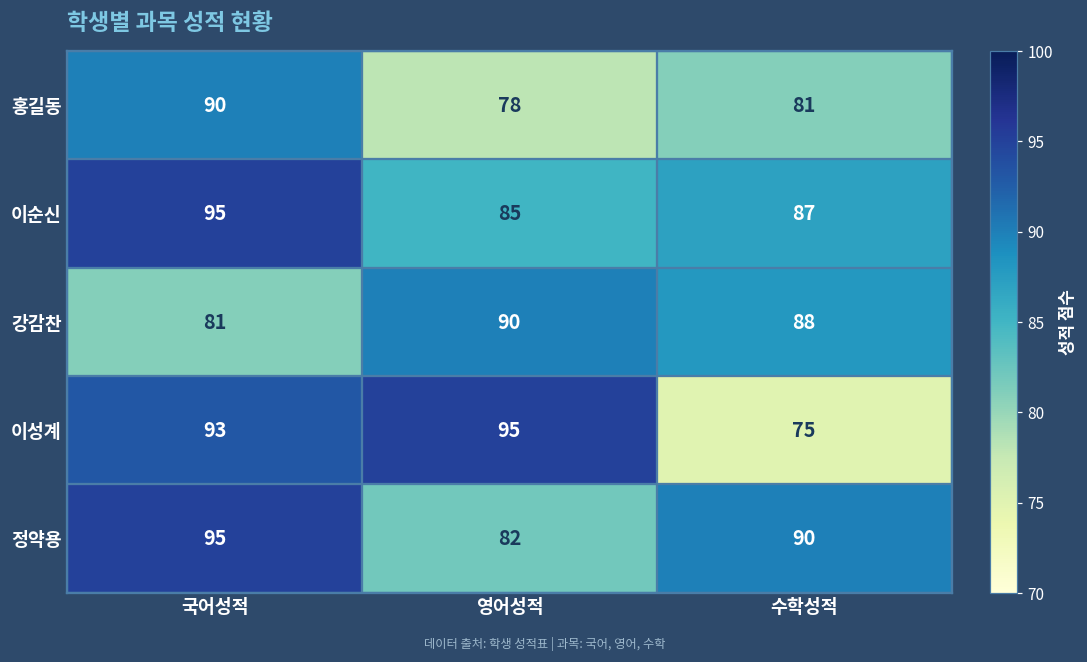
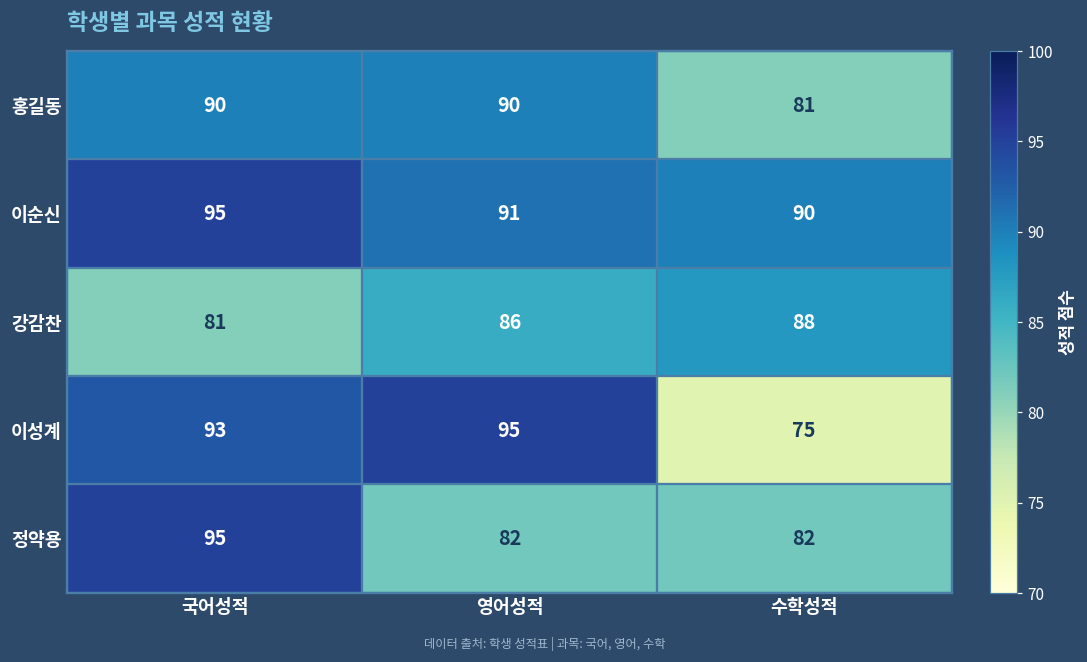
  {
    "홍길동": {
      "국어성적": 90,
-     "영어성적": 78,
+     "영어성적": 90,
      "수학성적": 81
    },
    "이순신": {
      "국어성적": 95,
-     "영어성적": 85,
-     "수학성적": 87
+     "영어성적": 91,
+     "수학성적": 90
    },
    "강감찬": {
      "국어성적": 81,
-     "영어성적": 90,
+     "영어성적": 86,
      "수학성적": 88
    },
    "이성계": {
      "국어성적": 93,
      "영어성적": 95,
      "수학성적": 75
    },
    "정약용": {
      "국어성적": 95,
      "영어성적": 82,
-     "수학성적": 90
+     "수학성적": 82
    }
  }
